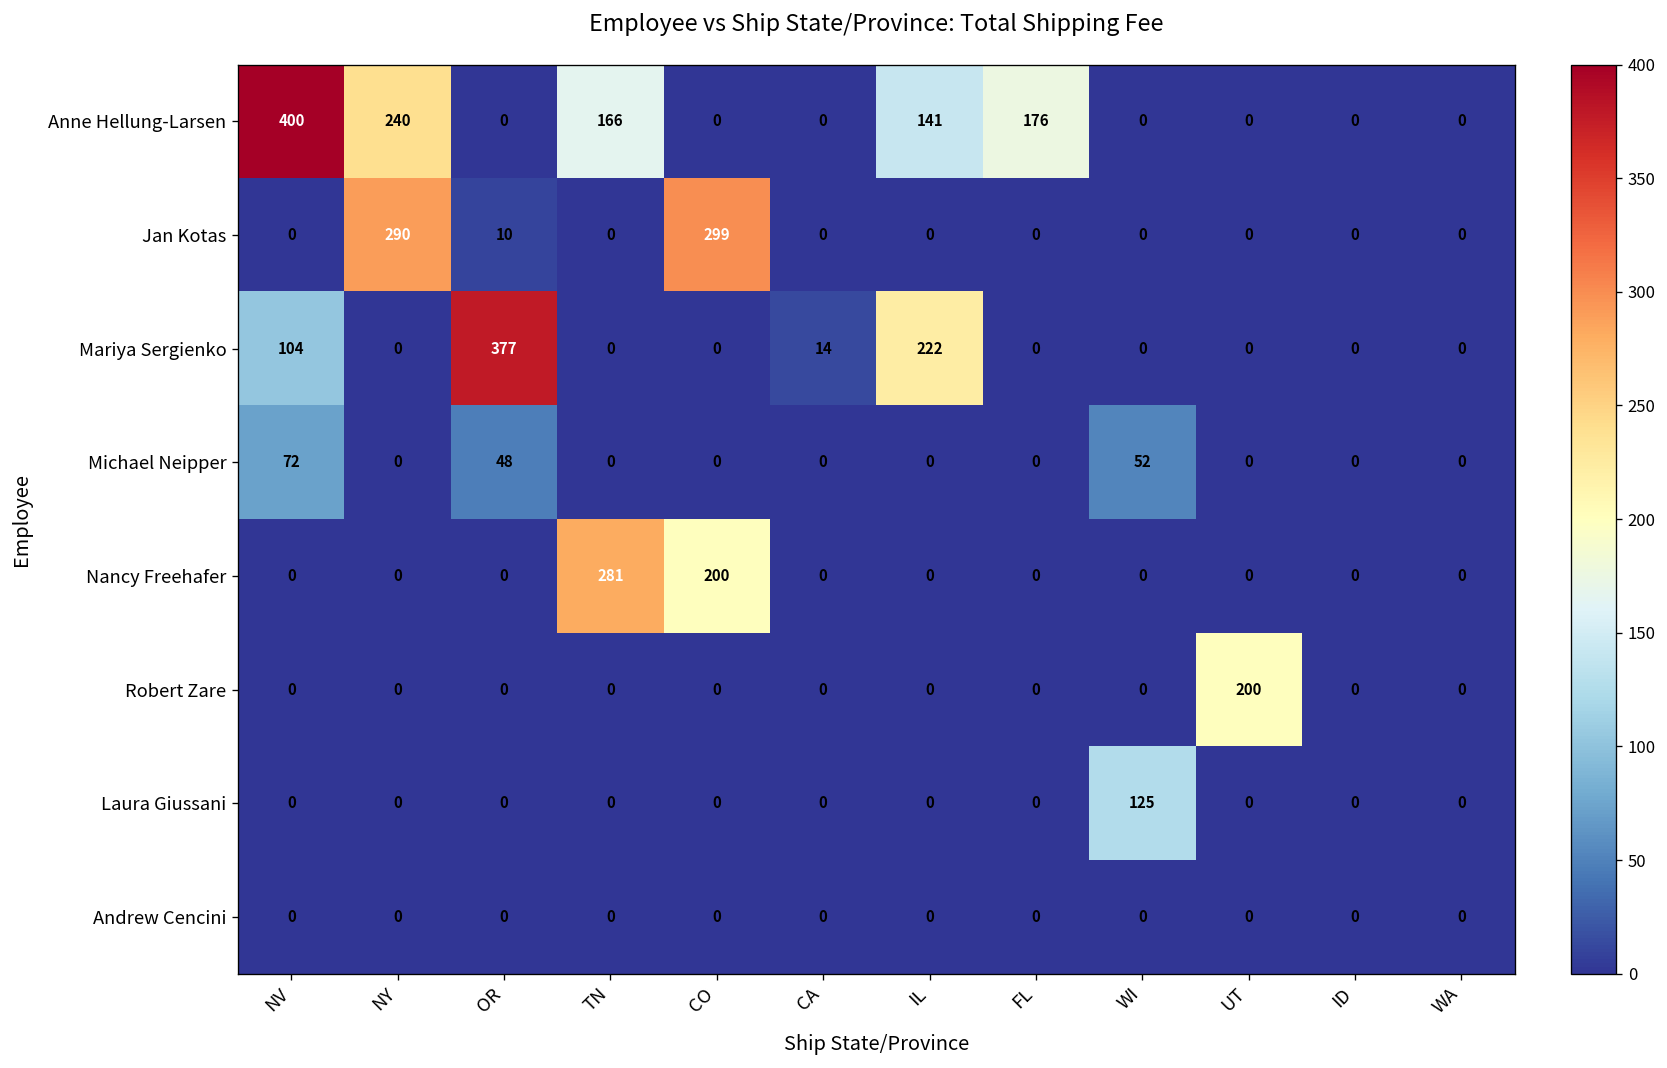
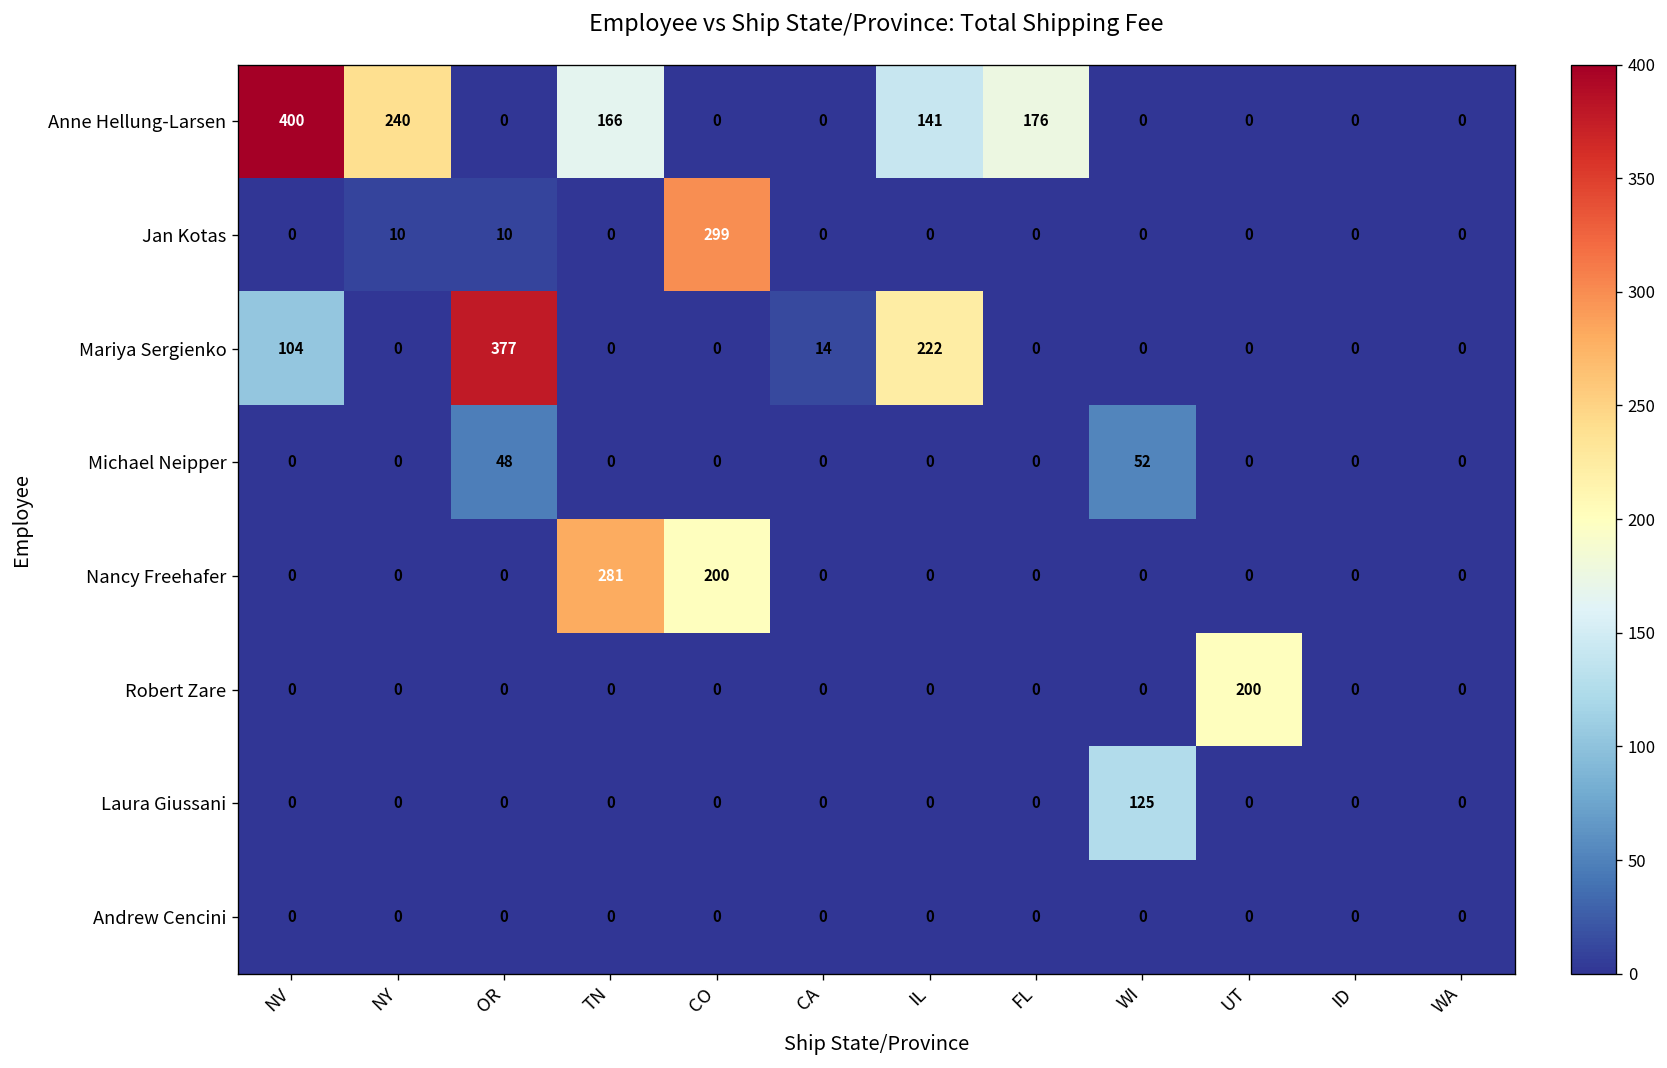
  {
    "Anne Hellung-Larsen": {
      "NV": 400,
      "NY": 240,
      "OR": 0,
      "TN": 166,
      "CO": 0,
      "CA": 0,
      "IL": 141,
      "FL": 176,
      "WI": 0,
      "UT": 0,
      "ID": 0,
      "WA": 0
    },
    "Jan Kotas": {
      "NV": 0,
-     "NY": 290,
+     "NY": 10,
      "OR": 10,
      "TN": 0,
      "CO": 299,
      "CA": 0,
      "IL": 0,
      "FL": 0,
      "WI": 0,
      "UT": 0,
      "ID": 0,
      "WA": 0
    },
    "Mariya Sergienko": {
      "NV": 104,
      "NY": 0,
      "OR": 377,
      "TN": 0,
      "CO": 0,
      "CA": 14,
      "IL": 222,
      "FL": 0,
      "WI": 0,
      "UT": 0,
      "ID": 0,
      "WA": 0
    },
    "Michael Neipper": {
-     "NV": 72,
+     "NV": 0,
      "NY": 0,
      "OR": 48,
      "TN": 0,
      "CO": 0,
      "CA": 0,
      "IL": 0,
      "FL": 0,
      "WI": 52,
      "UT": 0,
      "ID": 0,
      "WA": 0
    },
    "Nancy Freehafer": {
      "NV": 0,
      "NY": 0,
      "OR": 0,
      "TN": 281,
      "CO": 200,
      "CA": 0,
      "IL": 0,
      "FL": 0,
      "WI": 0,
      "UT": 0,
      "ID": 0,
      "WA": 0
    },
    "Robert Zare": {
      "NV": 0,
      "NY": 0,
      "OR": 0,
      "TN": 0,
      "CO": 0,
      "CA": 0,
      "IL": 0,
      "FL": 0,
      "WI": 0,
      "UT": 200,
      "ID": 0,
      "WA": 0
    },
    "Laura Giussani": {
      "NV": 0,
      "NY": 0,
      "OR": 0,
      "TN": 0,
      "CO": 0,
      "CA": 0,
      "IL": 0,
      "FL": 0,
      "WI": 125,
      "UT": 0,
      "ID": 0,
      "WA": 0
    },
    "Andrew Cencini": {
      "NV": 0,
      "NY": 0,
      "OR": 0,
      "TN": 0,
      "CO": 0,
      "CA": 0,
      "IL": 0,
      "FL": 0,
      "WI": 0,
      "UT": 0,
      "ID": 0,
      "WA": 0
    }
  }
